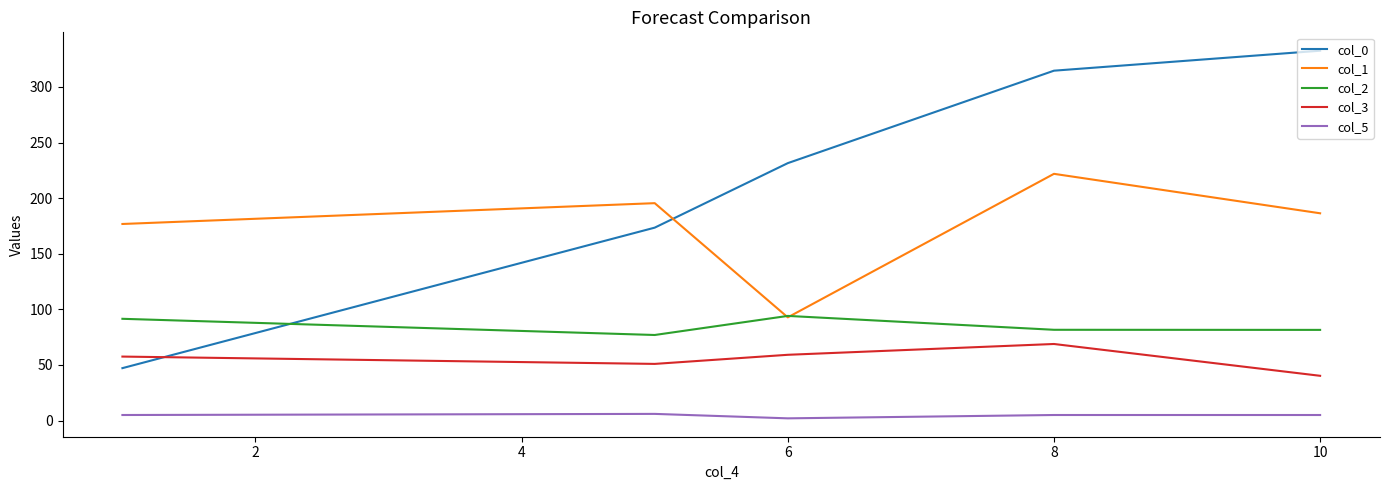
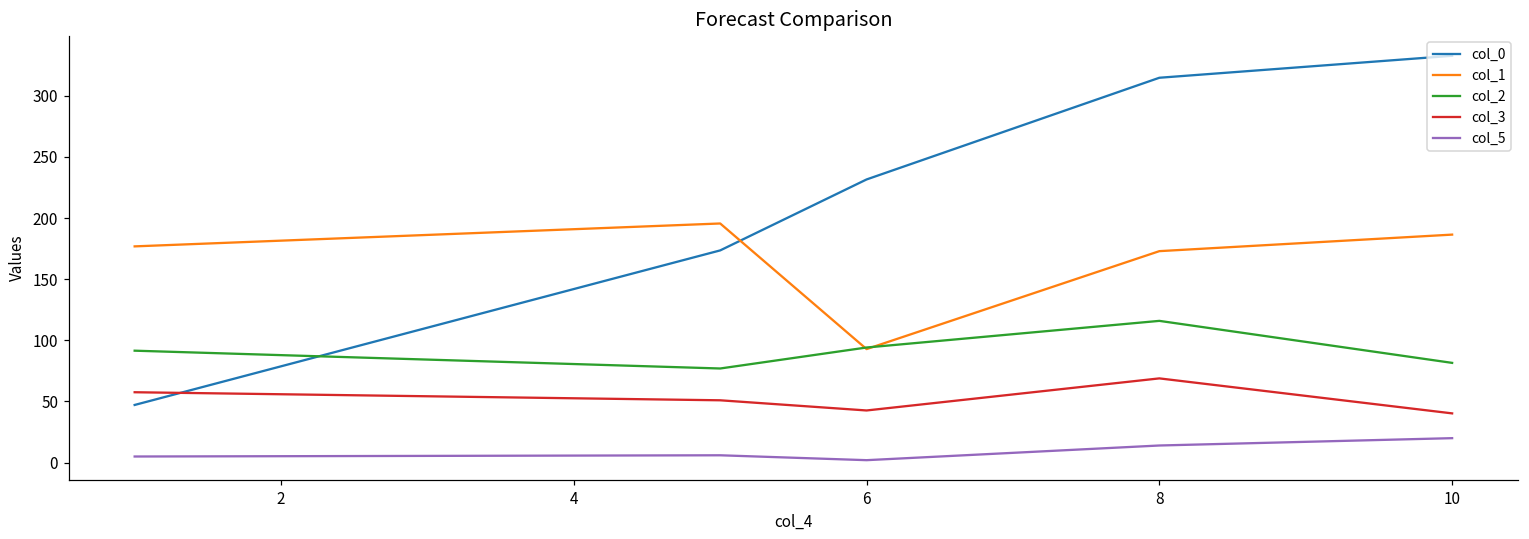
  {
    "col_0": {
      "6": 232,
      "8": 315
    },
    "col_1": {
-     "8": 222,
+     "8": 173,
      "10": 186
    },
    "col_2": {
-     "8": 82,
+     "8": 116,
      "10": 82
    },
    "col_3": {
-     "6": 59,
+     "6": 43,
      "8": 69,
      "10": 40
    },
    "col_5": {
      "6": 2,
-     "8": 5,
-     "10": 5
+     "8": 14,
+     "10": 20
    }
  }
